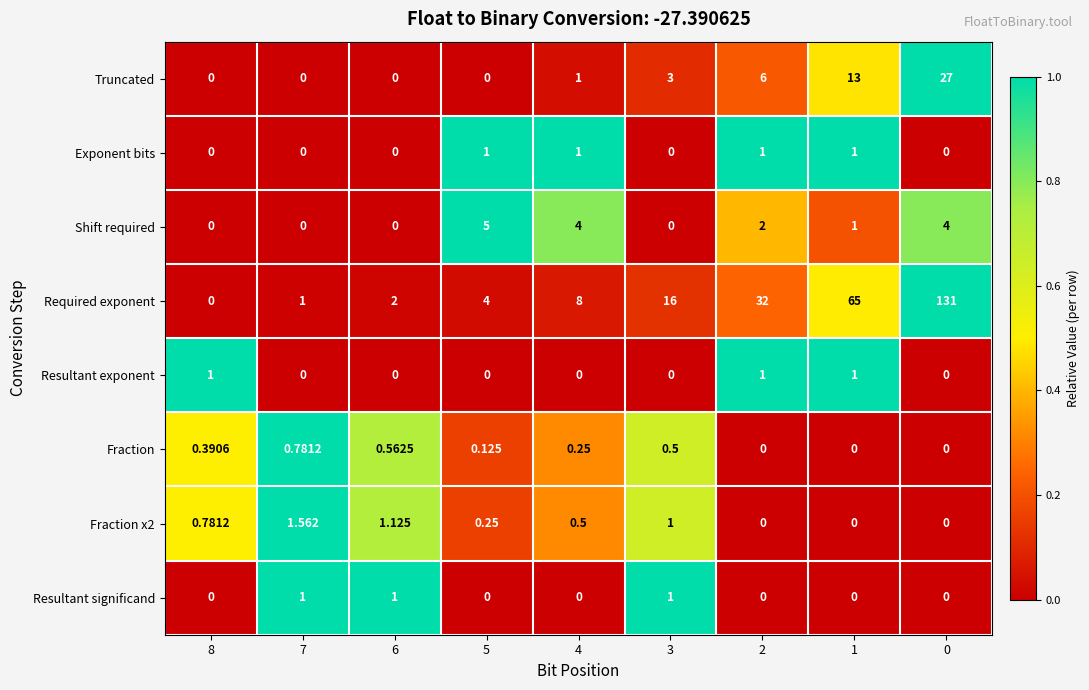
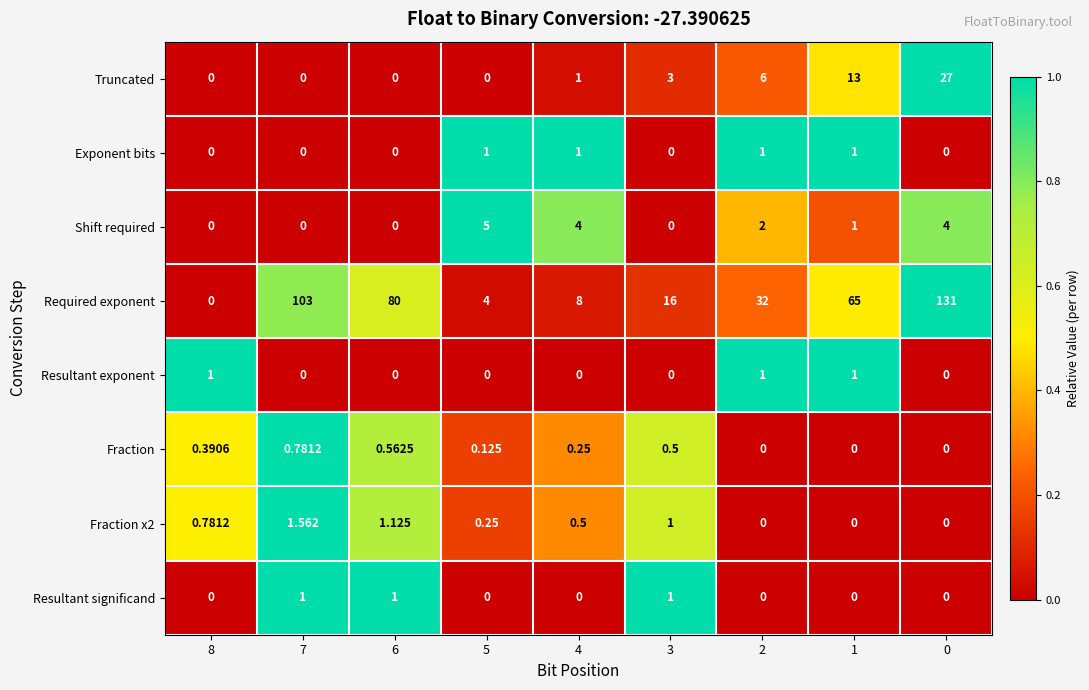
  {
    "Truncated": {
      "8": 0,
      "7": 0,
      "6": 0,
      "5": 0,
      "4": 1,
      "3": 3,
      "2": 6,
      "1": 13,
      "0": 27
    },
    "Exponent bits": {
      "8": 0,
      "7": 0,
      "6": 0,
      "5": 1,
      "4": 1,
      "3": 0,
      "2": 1,
      "1": 1,
      "0": 0
    },
    "Shift required": {
      "8": 0,
      "7": 0,
      "6": 0,
      "5": 5,
      "4": 4,
      "3": 0,
      "2": 2,
      "1": 1,
      "0": 4
    },
    "Required exponent": {
      "8": 0,
-     "7": 1,
-     "6": 2,
+     "7": 103,
+     "6": 80,
      "5": 4,
      "4": 8,
      "3": 16,
      "2": 32,
      "1": 65,
      "0": 131
    },
    "Resultant exponent": {
      "8": 1,
      "7": 0,
      "6": 0,
      "5": 0,
      "4": 0,
      "3": 0,
      "2": 1,
      "1": 1,
      "0": 0
    },
    "Fraction": {
      "8": 0.3906,
      "7": 0.7812,
      "6": 0.5625,
      "5": 0.125,
      "4": 0.25,
      "3": 0.5,
      "2": 0,
      "1": 0,
      "0": 0
    },
    "Fraction x2": {
      "8": 0.7812,
      "7": 1.562,
      "6": 1.125,
      "5": 0.25,
      "4": 0.5,
      "3": 1,
      "2": 0,
      "1": 0,
      "0": 0
    },
    "Resultant significand": {
      "8": 0,
      "7": 1,
      "6": 1,
      "5": 0,
      "4": 0,
      "3": 1,
      "2": 0,
      "1": 0,
      "0": 0
    }
  }
